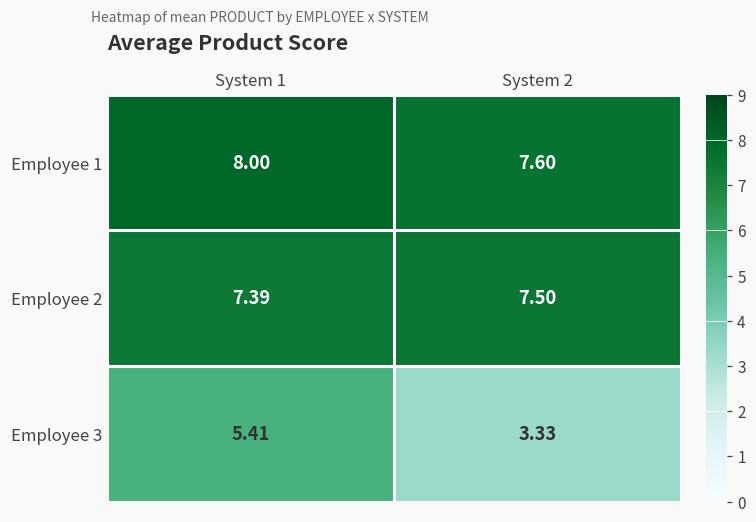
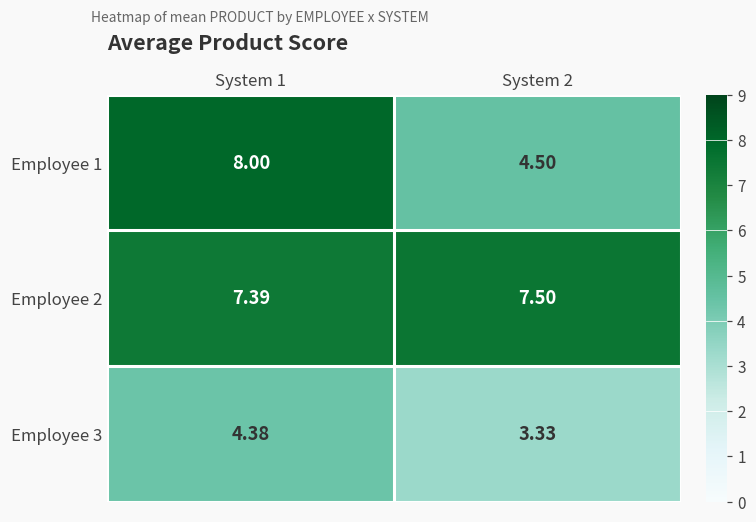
  {
    "Employee 1": {
      "System 1": 8.00,
-     "System 2": 7.60
+     "System 2": 4.50
    },
    "Employee 2": {
      "System 1": 7.39,
      "System 2": 7.50
    },
    "Employee 3": {
-     "System 1": 5.41,
+     "System 1": 4.38,
      "System 2": 3.33
    }
  }
